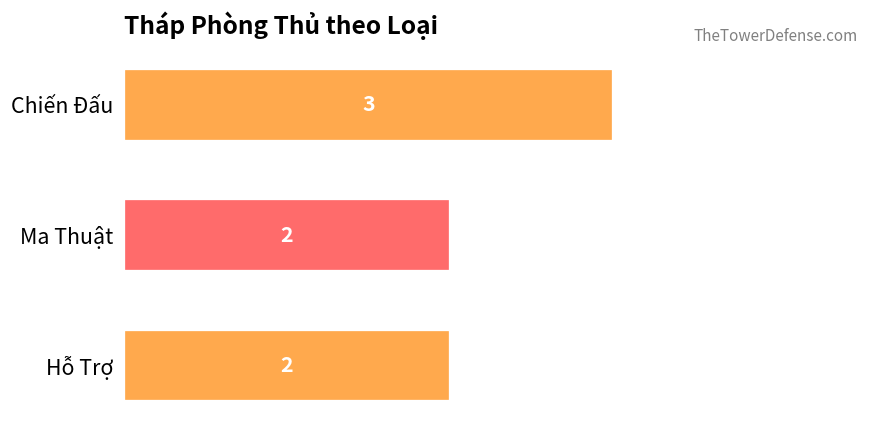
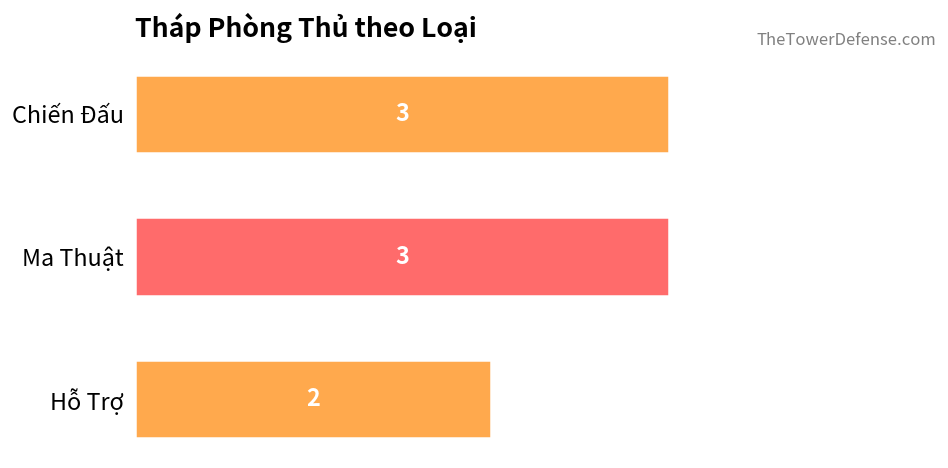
  {
    "Chiến Đấu": 3,
-   "Ma Thuật": 2,
+   "Ma Thuật": 3,
    "Hỗ Trợ": 2
  }
